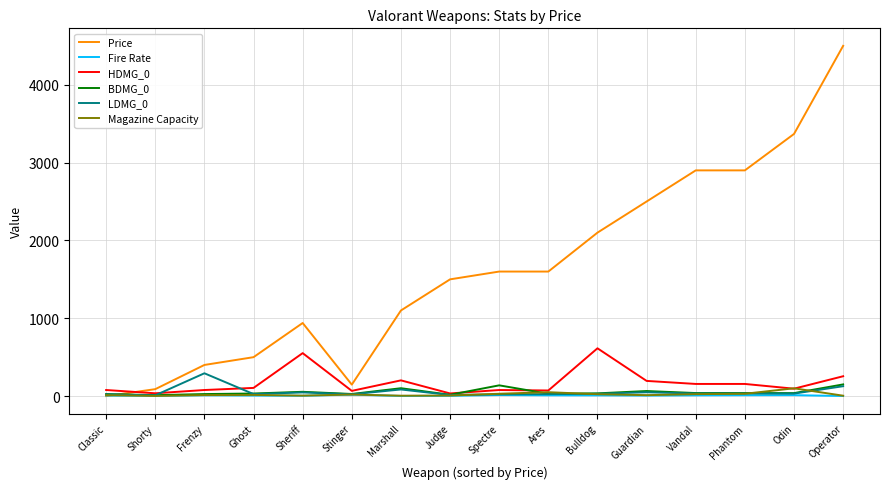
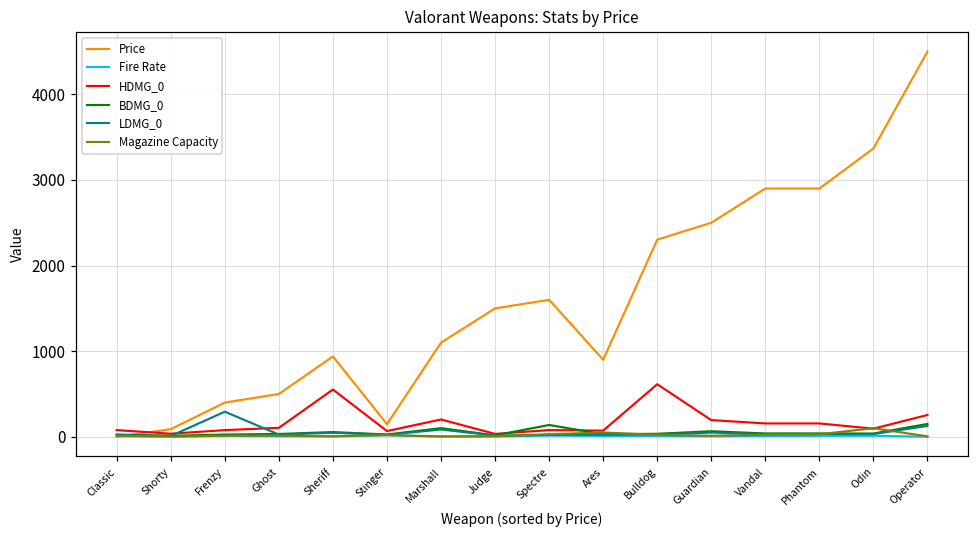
  {
    "Price": {
      "Shorty": 100,
      "Frenzy": 400,
      "Ghost": 500,
      "Sheriff": 900,
      "Stinger": 100,
      "Marshall": 1100,
      "Judge": 1500,
      "Spectre": 1600,
-     "Ares": 1600,
-     "Bulldog": 2100,
+     "Ares": 900,
+     "Bulldog": 2300,
      "Guardian": 2500,
      "Vandal": 2900,
      "Phantom": 2900,
      "Odin": 3400,
      "Operator": 4500
    },
    "HDMG_0": {
      "Classic": 100,
      "Frenzy": 100,
      "Ghost": 100,
      "Sheriff": 600,
      "Stinger": 100,
      "Marshall": 200,
      "Spectre": 100,
      "Bulldog": 600,
      "Guardian": 200,
      "Vandal": 200,
      "Phantom": 200,
      "Operator": 300
    },
    "BDMG_0": {
      "Spectre": 100
    },
    "LDMG_0": {
      "Frenzy": 300
    }
  }
